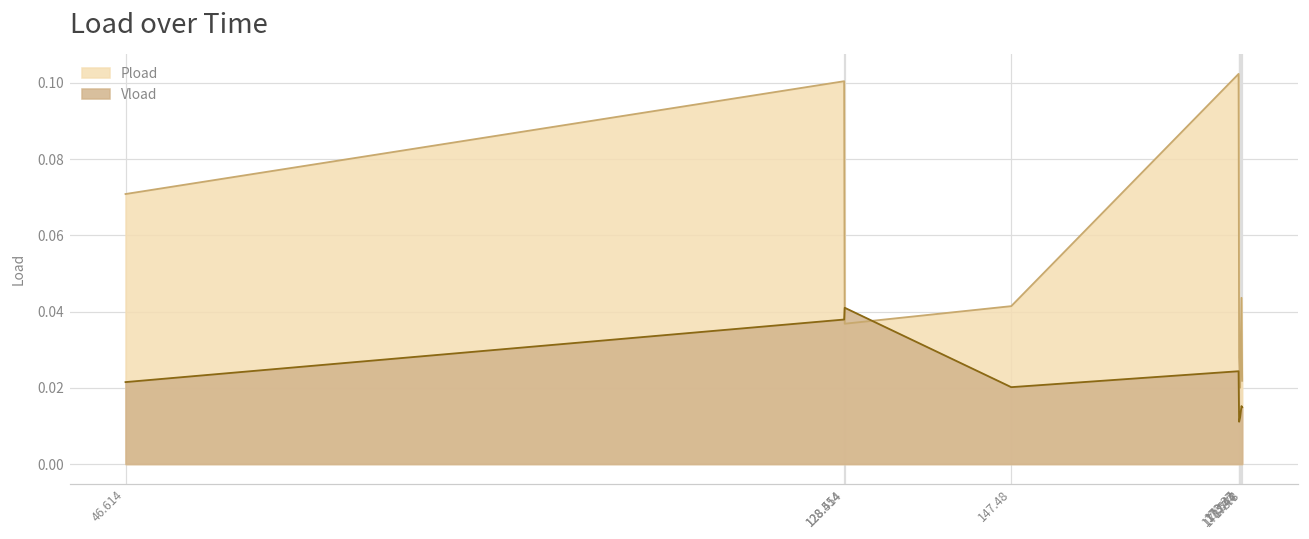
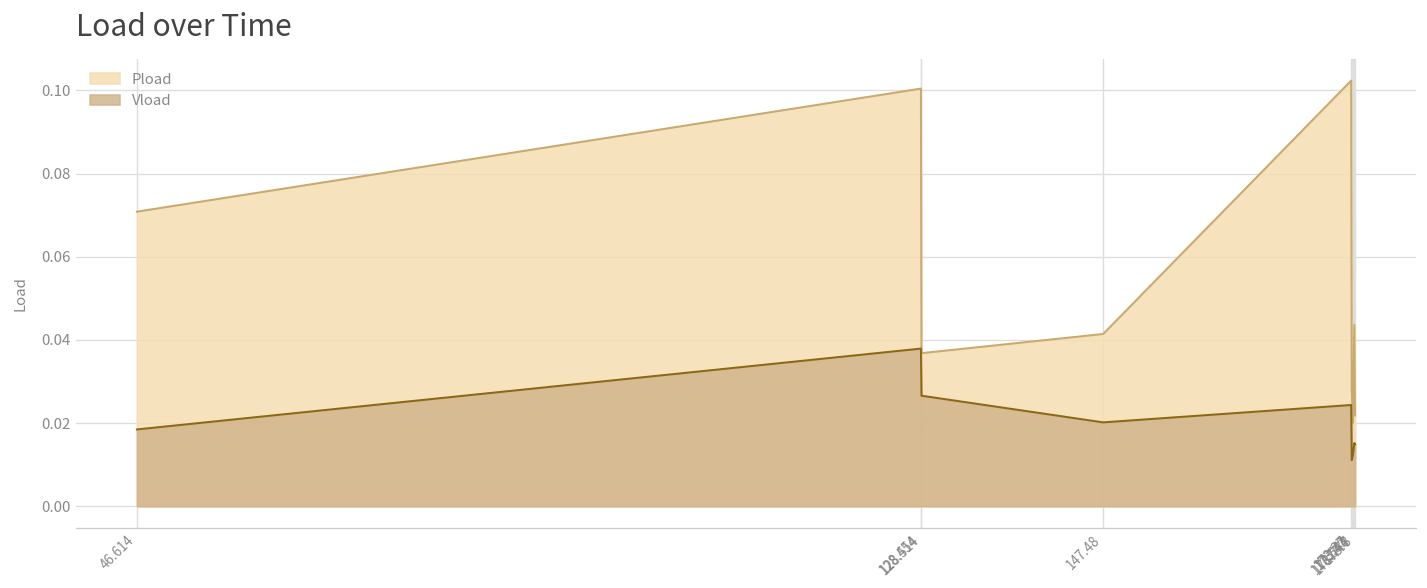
  {
    "Pload": {
      "46.614": 0.071,
      "128.454": 0.100,
      "128.514": 0.037,
      "147.48": 0.041,
      "173.37": 0.102,
      "173.43": 0.028,
      "173.544": 0.020,
      "173.7": 0.044,
      "173.778": 0.022
    },
    "Vload": {
-     "46.614": 0.022,
+     "46.614": 0.018,
      "128.454": 0.038,
-     "128.514": 0.041,
+     "128.514": 0.027,
      "147.48": 0.020,
      "173.37": 0.024,
      "173.43": 0.011,
      "173.544": 0.012,
      "173.7": 0.015,
      "173.778": 0.015
    }
  }
